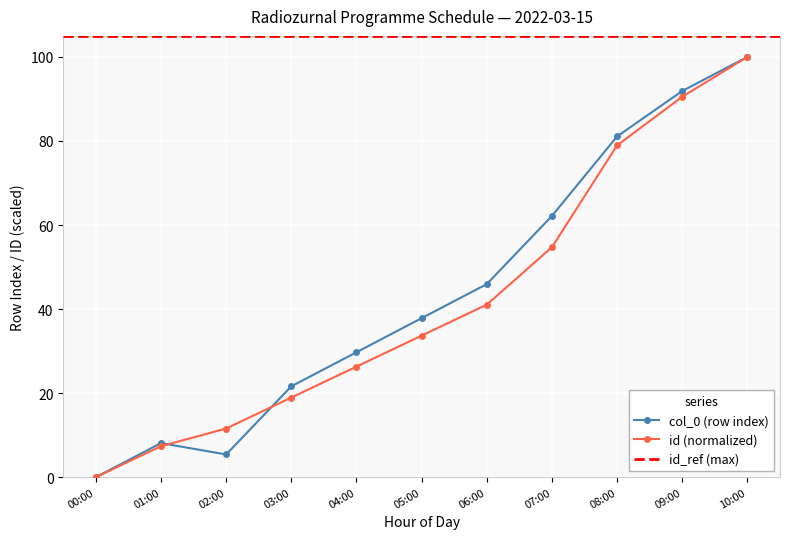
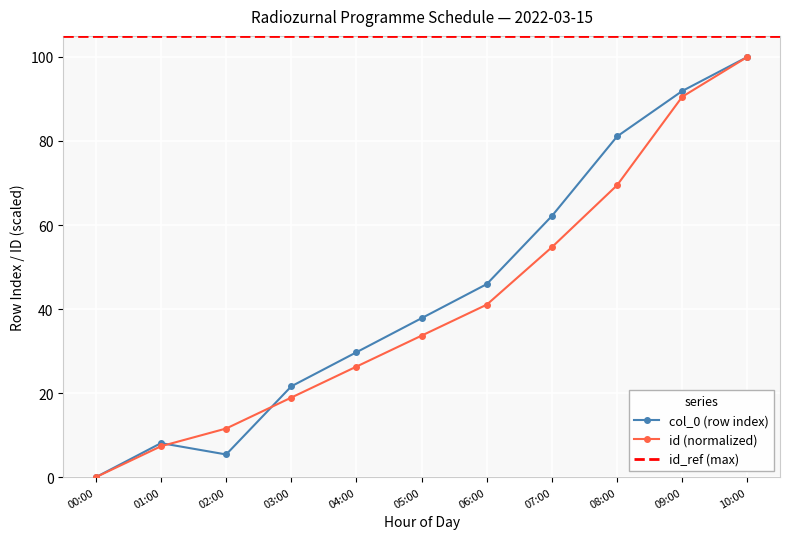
  {
    "col_0 (row index)": {
      "01:00": 8,
      "02:00": 5,
      "03:00": 22,
      "04:00": 30,
      "05:00": 38,
      "06:00": 46,
      "07:00": 62,
      "08:00": 81,
      "09:00": 92
    },
    "id (normalized)": {
      "01:00": 7,
      "02:00": 12,
      "03:00": 19,
      "04:00": 26,
      "05:00": 34,
      "06:00": 41,
      "07:00": 55,
-     "08:00": 79,
+     "08:00": 69,
      "09:00": 91
    }
  }
